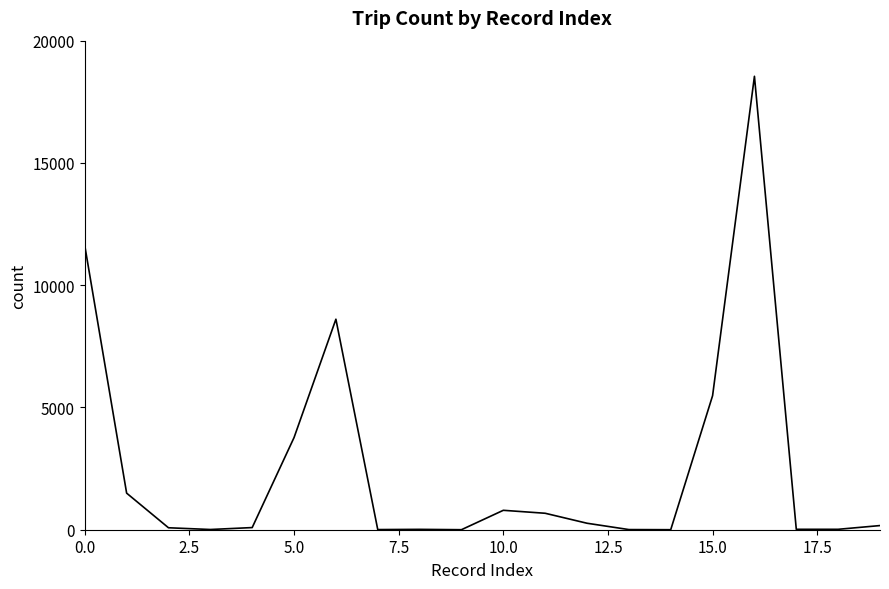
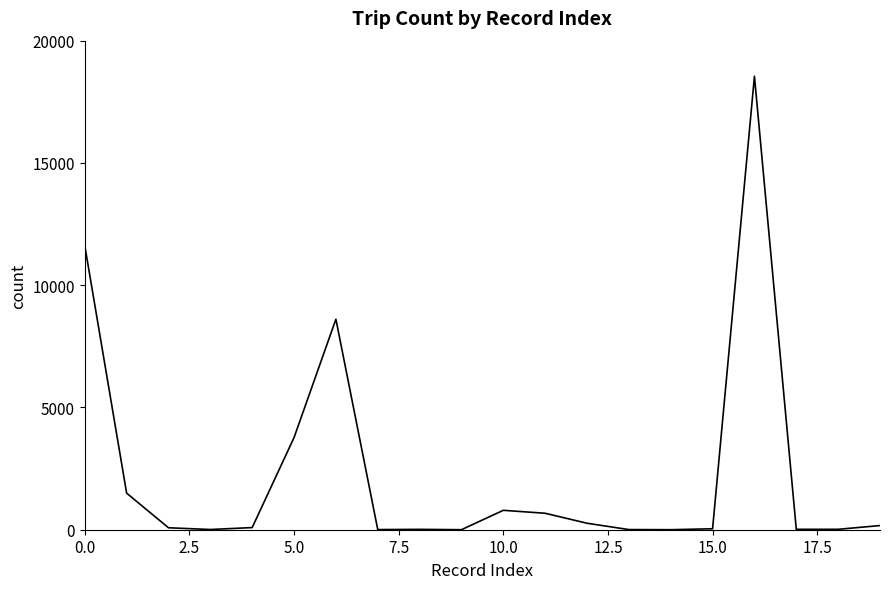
  {
    "0.0": 11600,
    "5.0": 3800,
    "10.0": 800,
-   "15.0": 5500
+   "15.0": 0
  }
